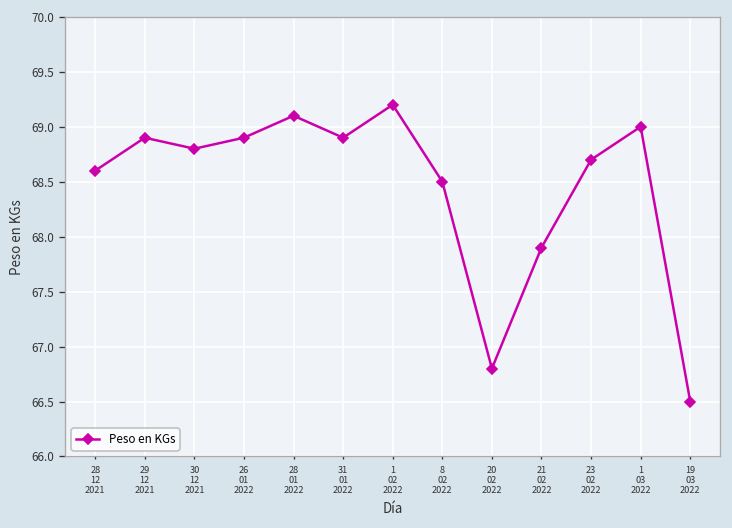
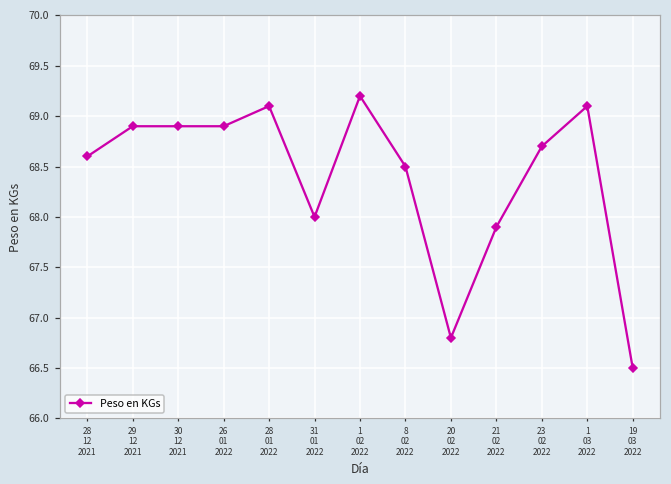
  {
    "28 12 2021": 68.6,
    "29 12 2021": 68.9,
-   "30 12 2021": 68.8,
+   "30 12 2021": 68.9,
    "26 01 2022": 68.9,
    "28 01 2022": 69.1,
-   "31 01 2022": 68.9,
+   "31 01 2022": 68.0,
    "1 02 2022": 69.2,
    "8 02 2022": 68.5,
    "20 02 2022": 66.8,
    "21 02 2022": 67.9,
    "23 02 2022": 68.7,
-   "1 03 2022": 69.0,
+   "1 03 2022": 69.1,
    "19 03 2022": 66.5
  }
